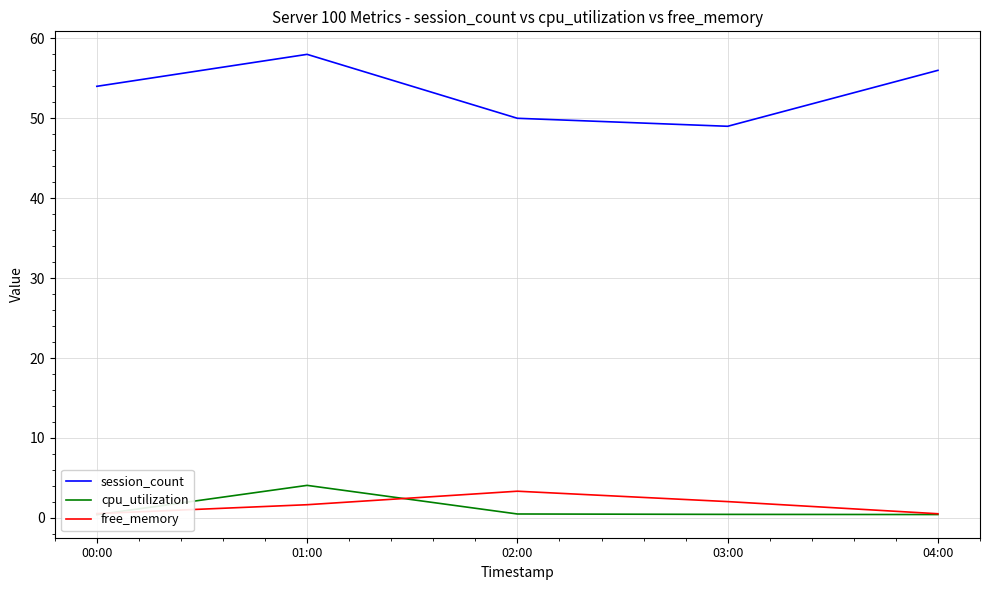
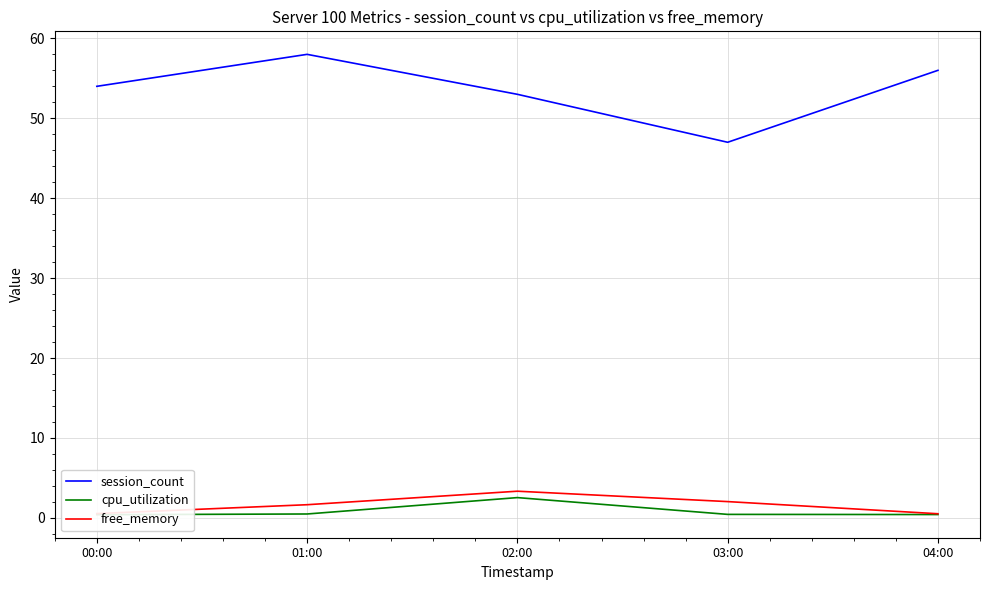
  {
    "session_count": {
      "00:00": 54,
      "01:00": 58,
-     "02:00": 50,
-     "03:00": 49,
+     "02:00": 53,
+     "03:00": 47,
      "04:00": 56
    },
    "cpu_utilization": {
-     "01:00": 4,
-     "02:00": 0,
+     "01:00": 0,
+     "02:00": 3,
      "03:00": 0
    },
    "free_memory": {
      "01:00": 2,
      "02:00": 3,
      "03:00": 2
    }
  }
